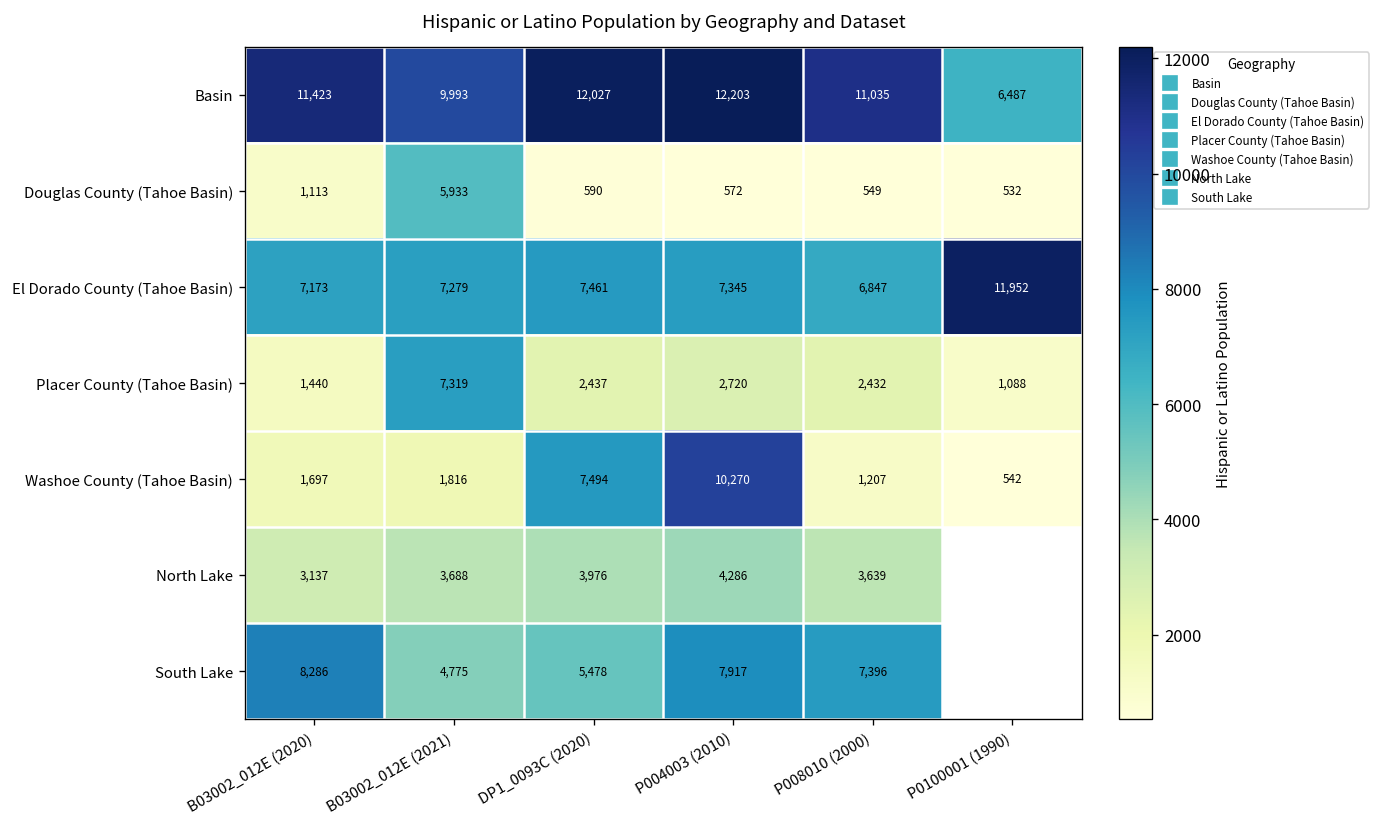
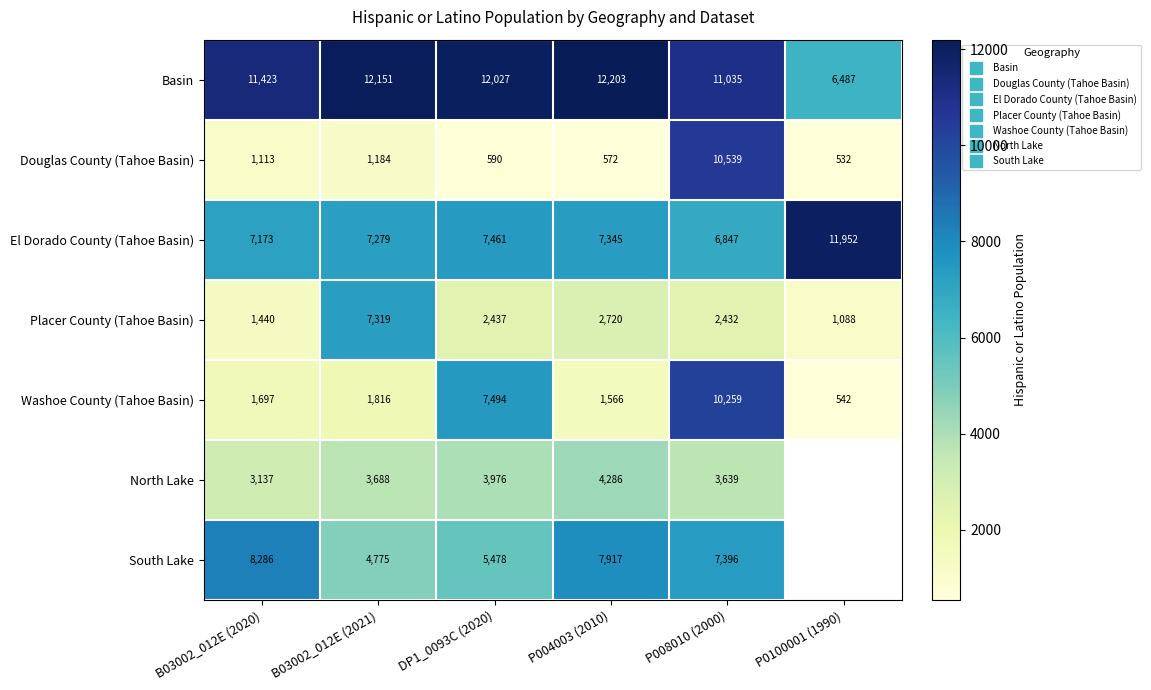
  {
    "Basin": {
      "B03002_012E (2020)": "11,423",
-     "B03002_012E (2021)": "9,993",
+     "B03002_012E (2021)": "12,151",
      "DP1_0093C (2020)": "12,027",
      "P004003 (2010)": "12,203",
      "P008010 (2000)": "11,035",
      "P0100001 (1990)": "6,487"
    },
    "Douglas County (Tahoe Basin)": {
      "B03002_012E (2020)": "1,113",
-     "B03002_012E (2021)": "5,933",
+     "B03002_012E (2021)": "1,184",
      "DP1_0093C (2020)": "590",
      "P004003 (2010)": "572",
-     "P008010 (2000)": "549",
+     "P008010 (2000)": "10,539",
      "P0100001 (1990)": "532"
    },
    "El Dorado County (Tahoe Basin)": {
      "B03002_012E (2020)": "7,173",
      "B03002_012E (2021)": "7,279",
      "DP1_0093C (2020)": "7,461",
      "P004003 (2010)": "7,345",
      "P008010 (2000)": "6,847",
      "P0100001 (1990)": "11,952"
    },
    "Placer County (Tahoe Basin)": {
      "B03002_012E (2020)": "1,440",
      "B03002_012E (2021)": "7,319",
      "DP1_0093C (2020)": "2,437",
      "P004003 (2010)": "2,720",
      "P008010 (2000)": "2,432",
      "P0100001 (1990)": "1,088"
    },
    "Washoe County (Tahoe Basin)": {
      "B03002_012E (2020)": "1,697",
      "B03002_012E (2021)": "1,816",
      "DP1_0093C (2020)": "7,494",
-     "P004003 (2010)": "10,270",
-     "P008010 (2000)": "1,207",
+     "P004003 (2010)": "1,566",
+     "P008010 (2000)": "10,259",
      "P0100001 (1990)": "542"
    },
    "North Lake": {
      "B03002_012E (2020)": "3,137",
      "B03002_012E (2021)": "3,688",
      "DP1_0093C (2020)": "3,976",
      "P004003 (2010)": "4,286",
      "P008010 (2000)": "3,639"
    },
    "South Lake": {
      "B03002_012E (2020)": "8,286",
      "B03002_012E (2021)": "4,775",
      "DP1_0093C (2020)": "5,478",
      "P004003 (2010)": "7,917",
      "P008010 (2000)": "7,396"
    }
  }
